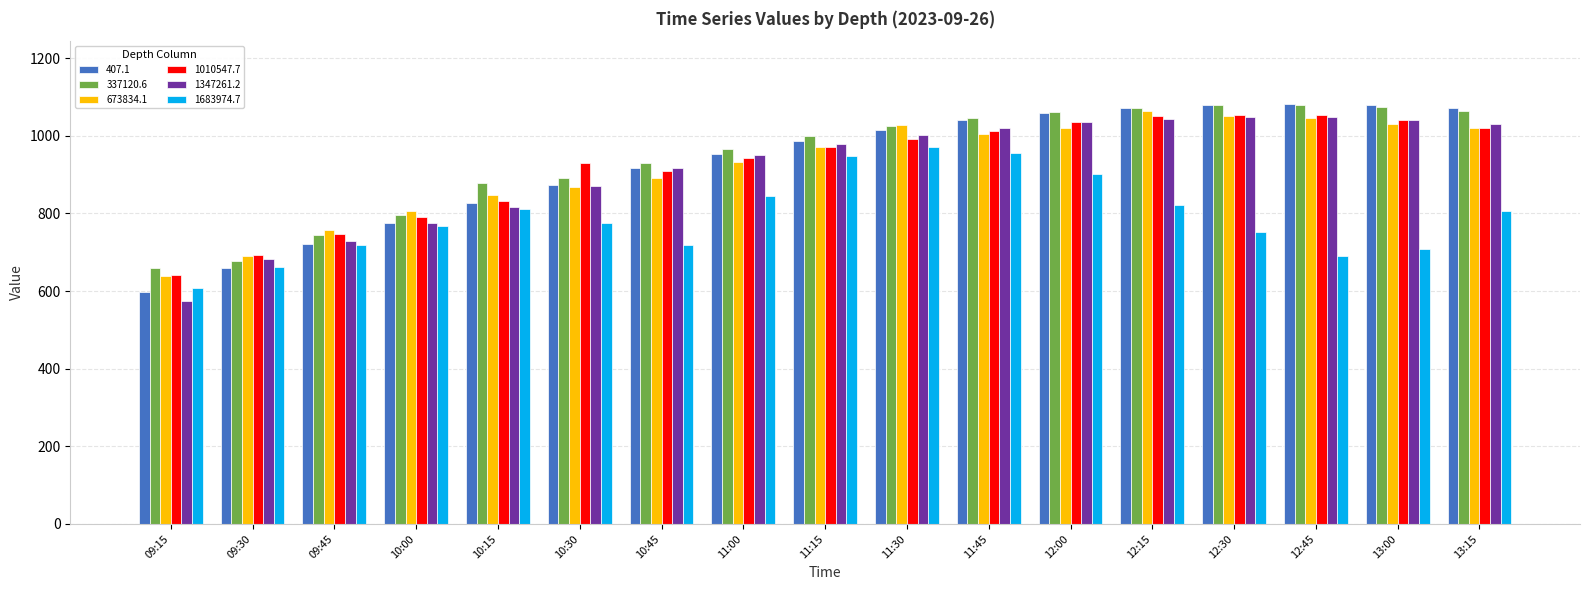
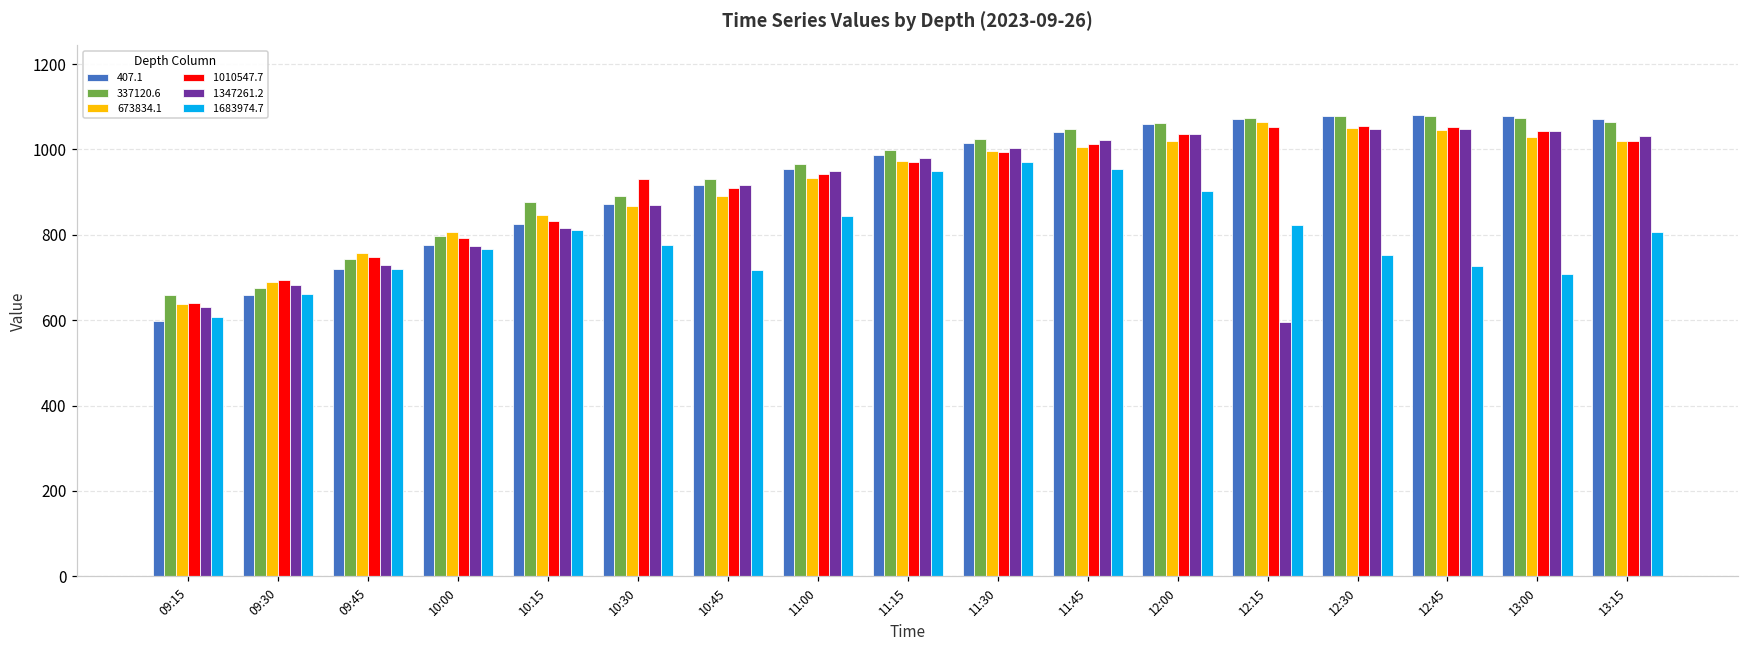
  {
    "407.1": {
      "09:15": 600,
      "09:30": 660,
      "09:45": 720,
      "10:00": 780,
      "10:15": 830,
      "10:30": 870,
      "10:45": 920,
      "11:00": 950,
      "11:15": 990,
      "11:30": 1020,
      "11:45": 1040,
      "12:00": 1060,
      "12:15": 1070,
      "12:30": 1080,
      "12:45": 1080,
      "13:00": 1080,
      "13:15": 1070
    },
    "337120.6": {
      "09:15": 660,
      "09:30": 680,
      "09:45": 740,
      "10:00": 800,
      "10:15": 880,
      "10:30": 890,
      "10:45": 930,
      "11:00": 970,
      "11:15": 1000,
      "11:30": 1030,
      "11:45": 1050,
      "12:00": 1060,
      "12:15": 1070,
      "12:30": 1080,
      "12:45": 1080,
      "13:00": 1070,
      "13:15": 1060
    },
    "673834.1": {
      "09:15": 640,
      "09:30": 690,
      "09:45": 760,
      "10:00": 810,
      "10:15": 850,
      "10:30": 870,
      "10:45": 890,
      "11:00": 930,
      "11:15": 970,
-     "11:30": 1030,
+     "11:30": 1000,
      "11:45": 1010,
      "12:00": 1020,
      "12:15": 1060,
      "12:30": 1050,
      "12:45": 1050,
      "13:00": 1030,
      "13:15": 1020
    },
    "1010547.7": {
      "09:15": 640,
      "09:30": 690,
      "09:45": 750,
      "10:00": 790,
      "10:15": 830,
      "10:30": 930,
      "10:45": 910,
      "11:00": 940,
      "11:15": 970,
      "11:30": 990,
      "11:45": 1010,
      "12:00": 1040,
      "12:15": 1050,
      "12:30": 1050,
      "12:45": 1050,
      "13:00": 1040,
      "13:15": 1020
    },
    "1347261.2": {
-     "09:15": 570,
+     "09:15": 630,
      "09:30": 680,
      "09:45": 730,
      "10:00": 770,
      "10:15": 820,
      "10:30": 870,
      "10:45": 920,
      "11:00": 950,
      "11:15": 980,
      "11:30": 1000,
      "11:45": 1020,
      "12:00": 1040,
-     "12:15": 1040,
+     "12:15": 600,
      "12:30": 1050,
      "12:45": 1050,
      "13:00": 1040,
      "13:15": 1030
    },
    "1683974.7": {
      "09:15": 610,
      "09:30": 660,
      "09:45": 720,
      "10:00": 770,
      "10:15": 810,
      "10:30": 780,
      "10:45": 720,
      "11:00": 840,
      "11:15": 950,
      "11:30": 970,
      "11:45": 960,
      "12:00": 900,
      "12:15": 820,
      "12:30": 750,
-     "12:45": 690,
+     "12:45": 730,
      "13:00": 710,
      "13:15": 810
    }
  }
